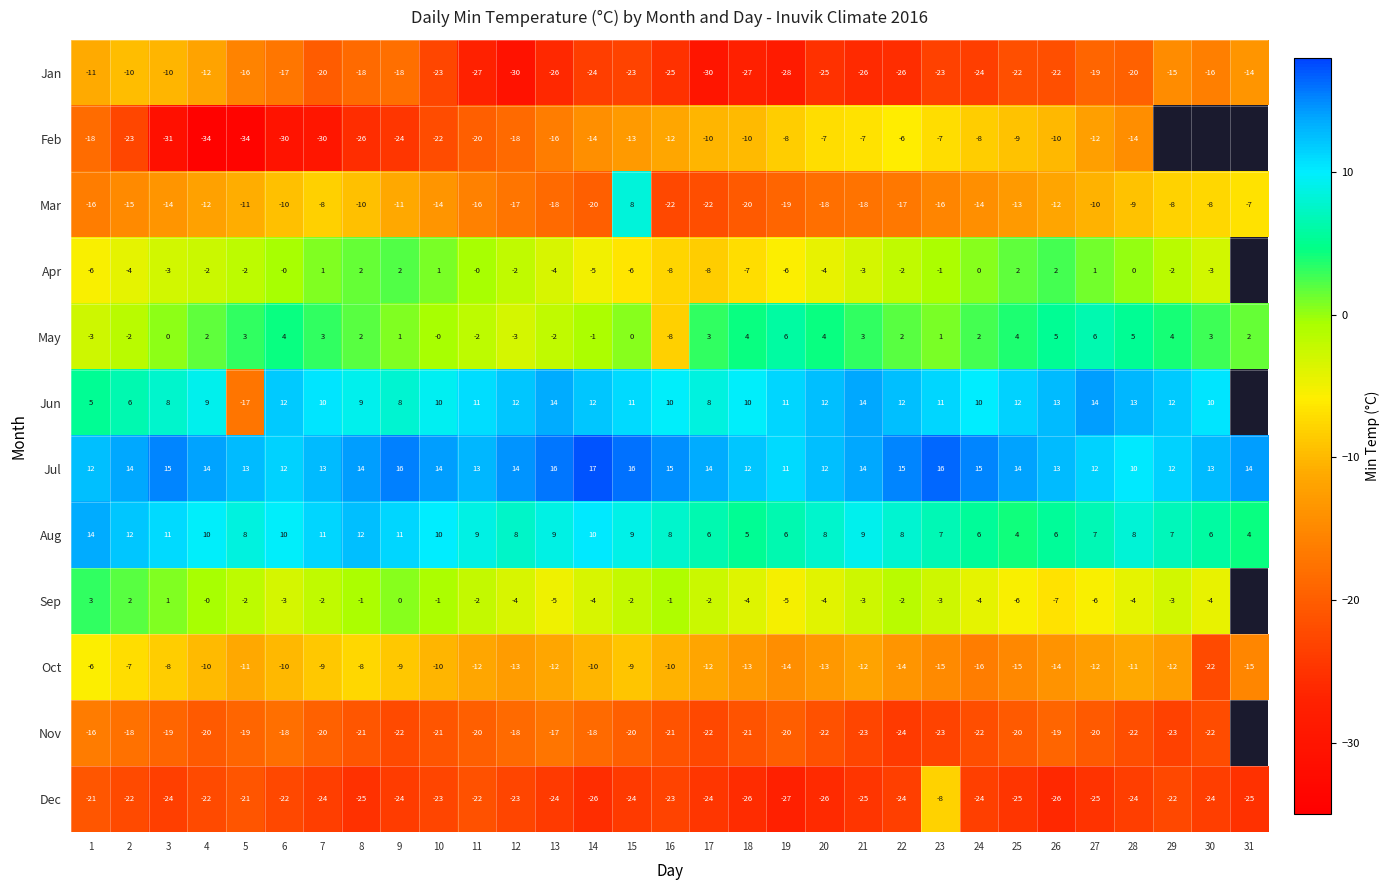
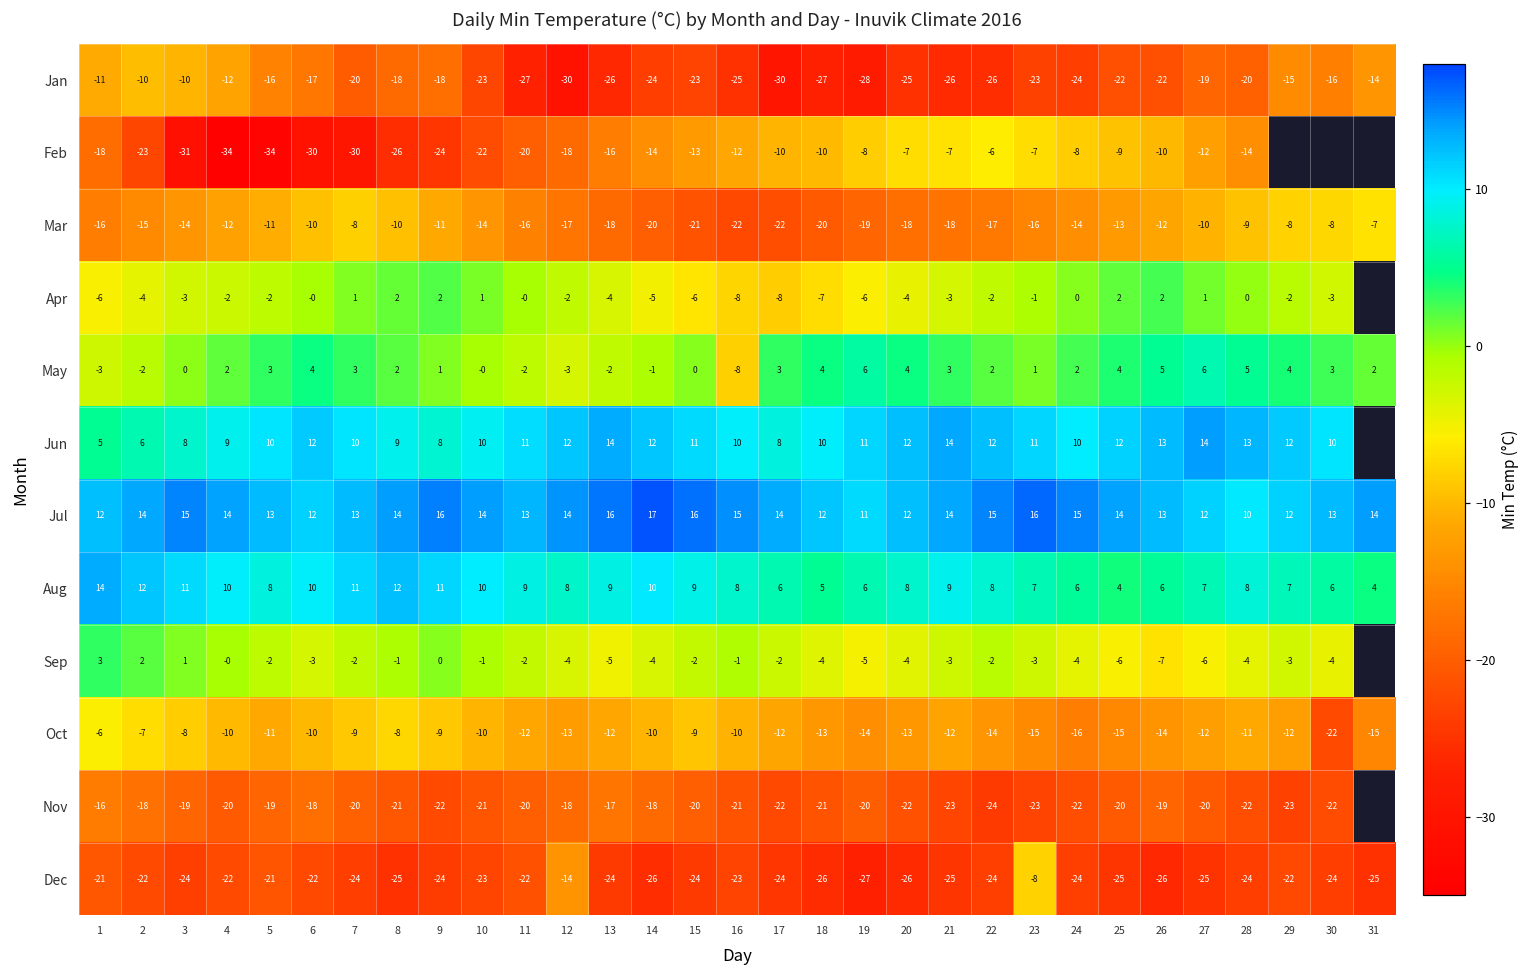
  {
    "Mar": {
      "1": -16,
      "2": -15,
      "3": -14,
      "4": -12,
      "5": -11,
      "6": -10,
      "7": -8,
      "8": -10,
      "9": -11,
      "10": -14,
      "11": -16,
      "12": -17,
      "13": -18,
      "14": -20,
-     "15": 8,
+     "15": -21,
      "16": -22,
      "17": -22,
      "18": -20,
      "19": -19,
      "20": -18,
      "21": -18,
      "22": -17,
      "23": -16,
      "24": -14,
      "25": -13,
      "26": -12,
      "27": -10,
      "28": -9,
      "29": -8,
      "30": -8,
      "31": -7
    },
    "Jun": {
      "1": 5,
      "2": 6,
      "3": 8,
      "4": 9,
-     "5": -17,
+     "5": 10,
      "6": 12,
      "7": 10,
      "8": 9,
      "9": 8,
      "10": 10,
      "11": 11,
      "12": 12,
      "13": 14,
      "14": 12,
      "15": 11,
      "16": 10,
      "17": 8,
      "18": 10,
      "19": 11,
      "20": 12,
      "21": 14,
      "22": 12,
      "23": 11,
      "24": 10,
      "25": 12,
      "26": 13,
      "27": 14,
      "28": 13,
      "29": 12,
      "30": 10
    },
    "Dec": {
      "1": -21,
      "2": -22,
      "3": -24,
      "4": -22,
      "5": -21,
      "6": -22,
      "7": -24,
      "8": -25,
      "9": -24,
      "10": -23,
      "11": -22,
-     "12": -23,
+     "12": -14,
      "13": -24,
      "14": -26,
      "15": -24,
      "16": -23,
      "17": -24,
      "18": -26,
      "19": -27,
      "20": -26,
      "21": -25,
      "22": -24,
      "23": -8,
      "24": -24,
      "25": -25,
      "26": -26,
      "27": -25,
      "28": -24,
      "29": -22,
      "30": -24,
      "31": -25
    }
  }
